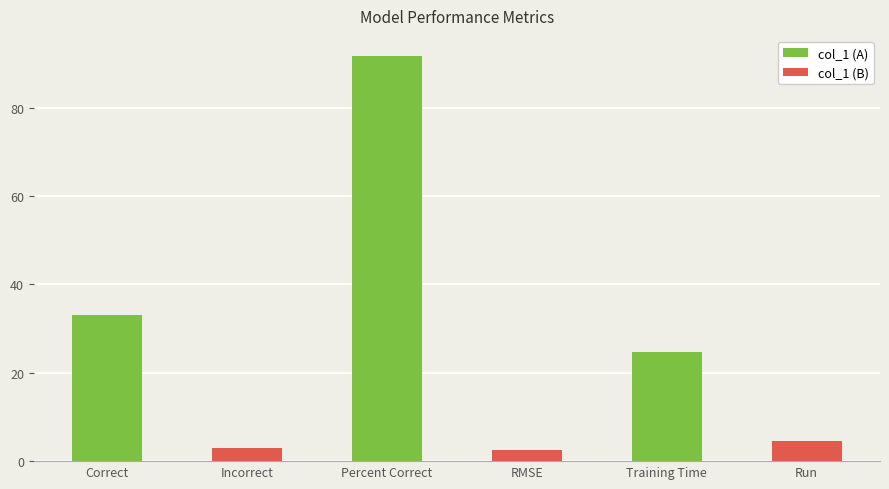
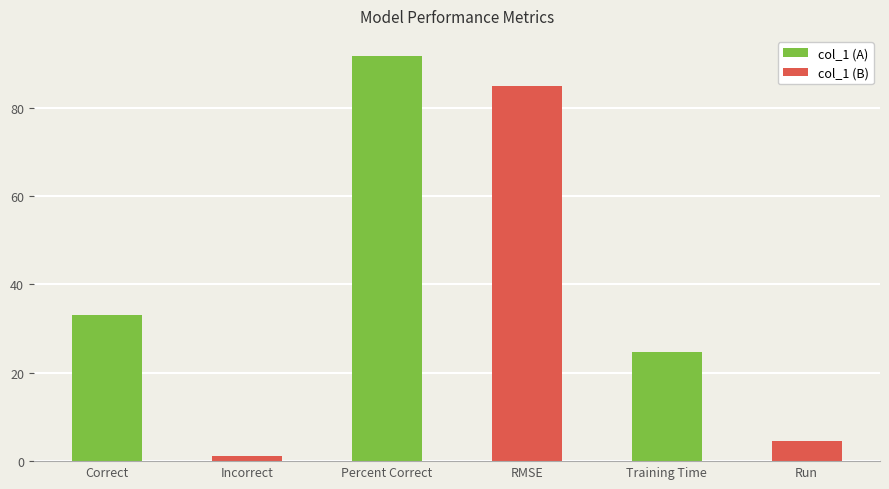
  {
    "Correct": 33,
-   "Incorrect": 3,
+   "Incorrect": 1,
    "Percent Correct": 92,
-   "RMSE": 3,
+   "RMSE": 85,
    "Training Time": 25,
    "Run": 5
  }
